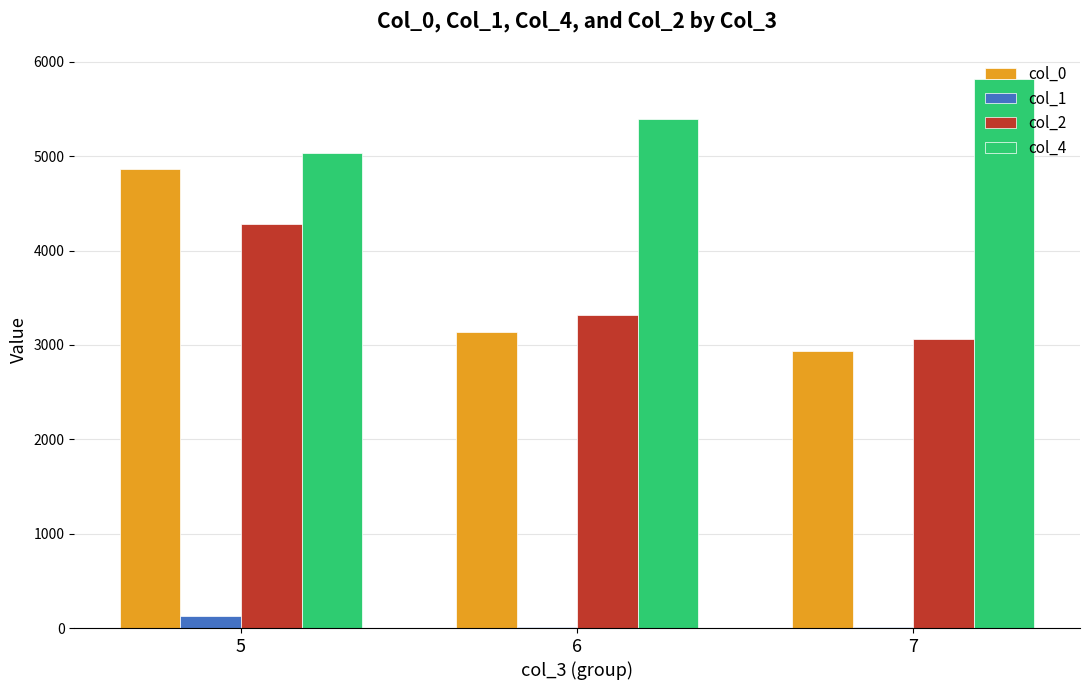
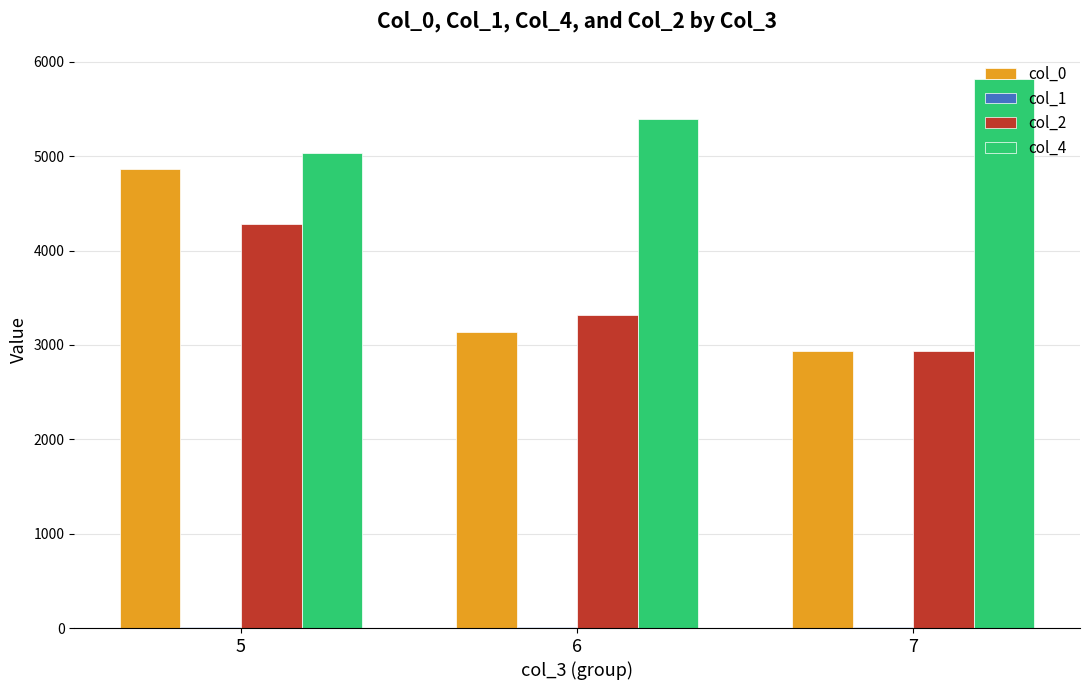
  {
    "col_0": {
      "5": 4900,
      "6": 3100,
      "7": 2900
    },
    "col_1": {
-     "5": 100
+     "5": 0
    },
    "col_2": {
      "5": 4300,
      "6": 3300,
-     "7": 3100
+     "7": 2900
    },
    "col_4": {
      "5": 5000,
      "6": 5400,
      "7": 5800
    }
  }
